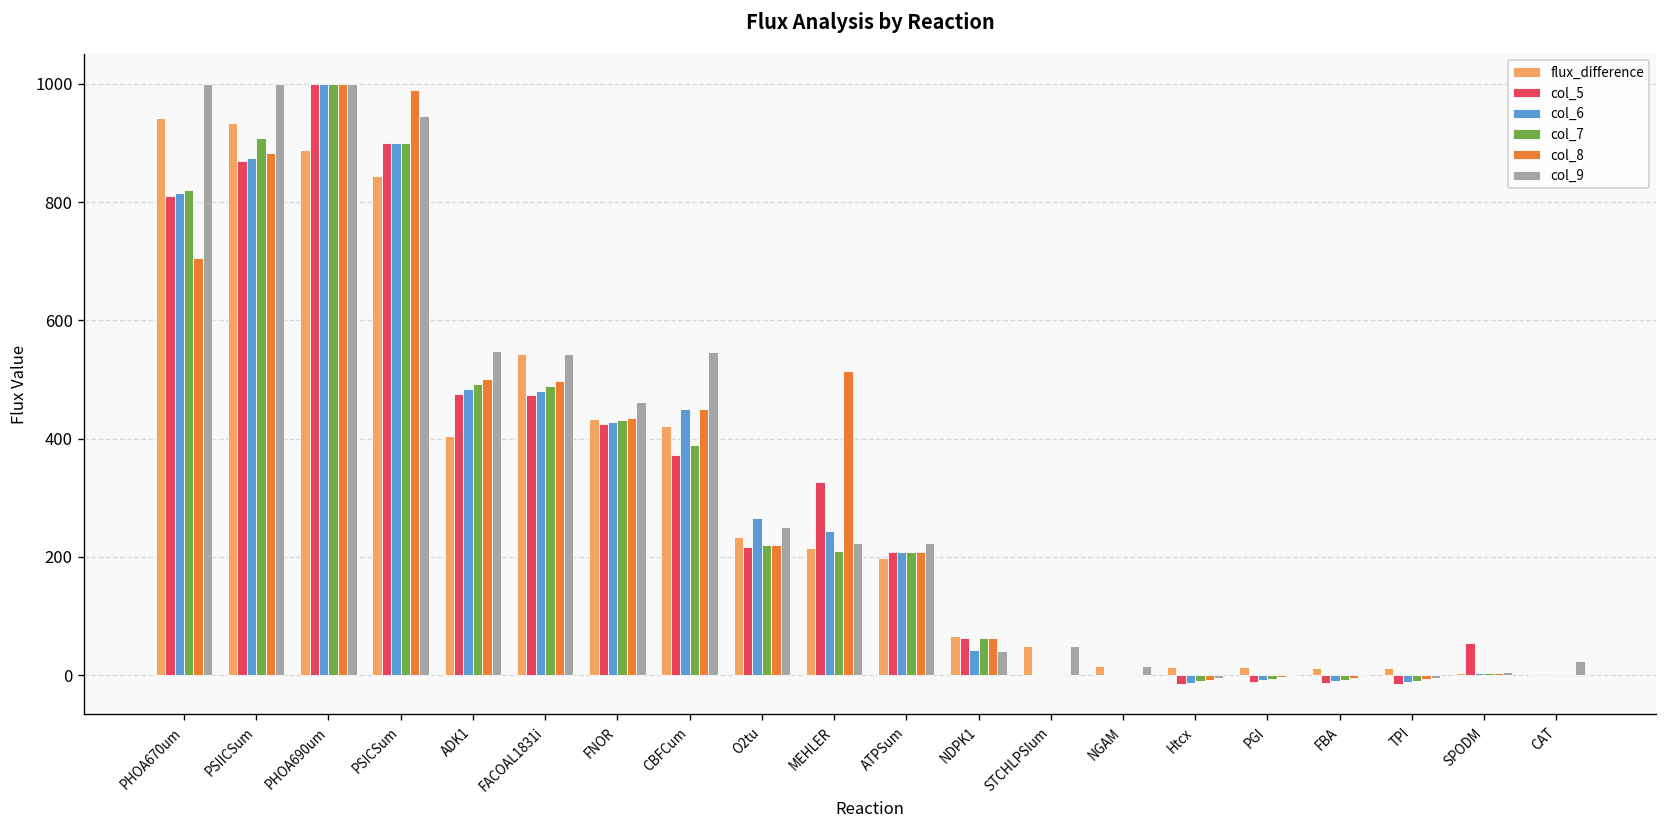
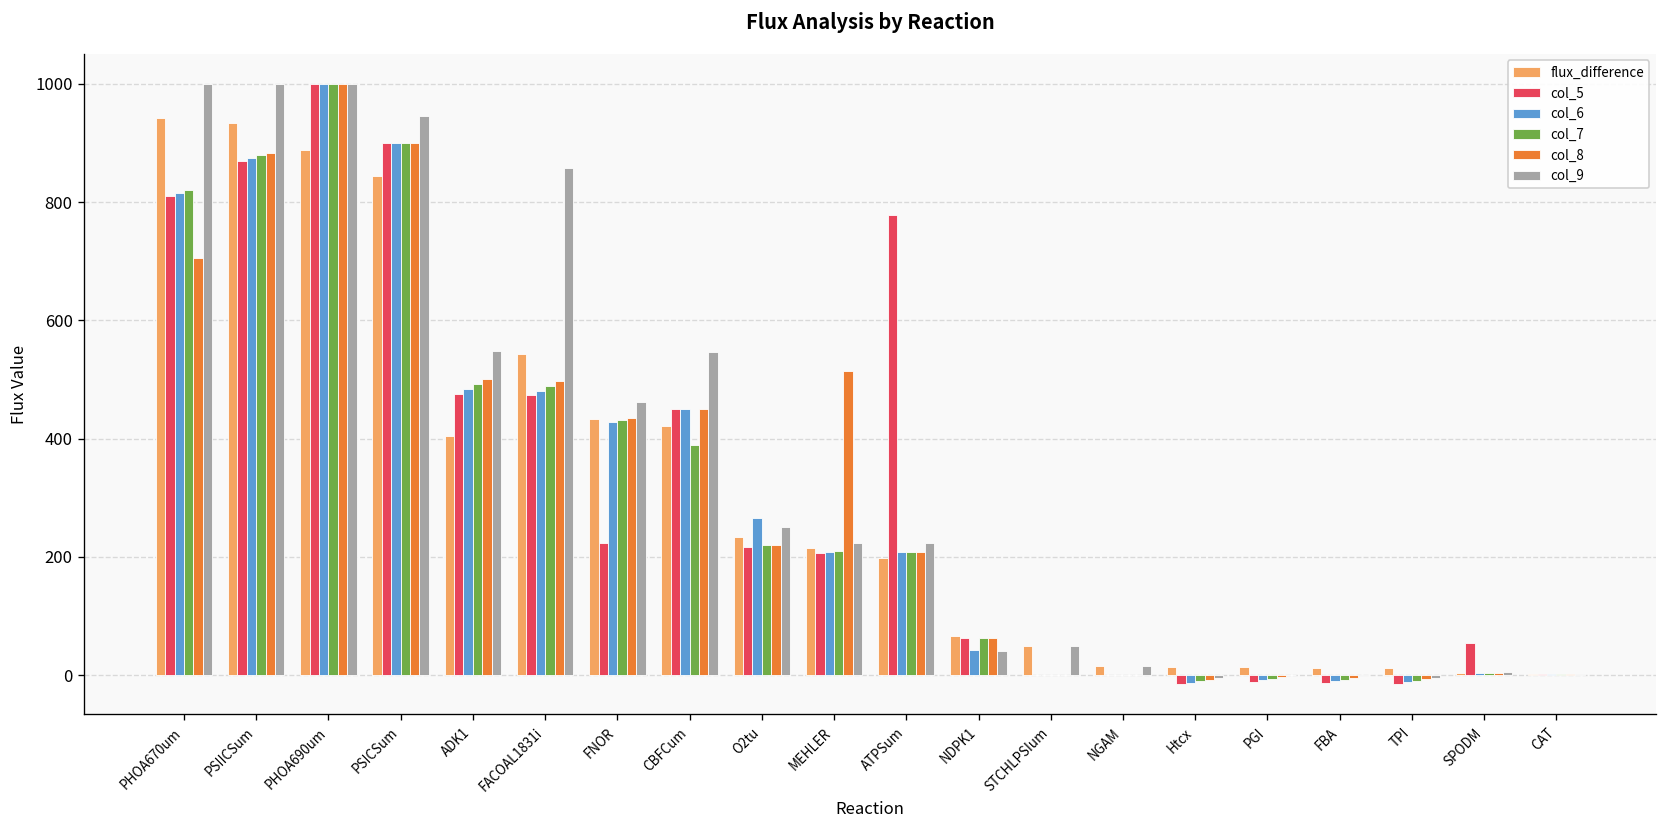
  {
    "flux_difference": {
      "PHOA670um": 940,
      "PSIICSum": 930,
      "PHOA690um": 890,
      "PSICSum": 840,
      "ADK1": 400,
      "FACOAL1831i": 540,
      "FNOR": 430,
      "CBFCum": 420,
      "O2tu": 230,
      "MEHLER": 210,
      "ATPSum": 200,
      "NDPK1": 70,
      "STCHLPSIum": 50,
      "NGAM": 20,
      "Htcx": 10,
      "PGI": 10,
      "FBA": 10,
      "TPI": 10
    },
    "col_5": {
      "PHOA670um": 810,
      "PSIICSum": 870,
      "PHOA690um": 1000,
      "PSICSum": 900,
      "ADK1": 480,
      "FACOAL1831i": 470,
-     "FNOR": 420,
-     "CBFCum": 370,
+     "FNOR": 220,
+     "CBFCum": 450,
      "O2tu": 220,
-     "MEHLER": 330,
-     "ATPSum": 210,
+     "MEHLER": 210,
+     "ATPSum": 780,
      "NDPK1": 60,
      "STCHLPSIum": 0,
      "NGAM": 0,
      "Htcx": -20,
      "PGI": -10,
      "FBA": -10,
      "TPI": -10,
      "SPODM": 60
    },
    "col_6": {
      "PHOA670um": 820,
      "PSIICSum": 870,
      "PHOA690um": 1000,
      "PSICSum": 900,
      "ADK1": 480,
      "FACOAL1831i": 480,
      "FNOR": 430,
      "CBFCum": 450,
      "O2tu": 270,
-     "MEHLER": 240,
+     "MEHLER": 210,
      "ATPSum": 210,
      "NDPK1": 40,
      "STCHLPSIum": 0,
      "NGAM": 0,
      "Htcx": -10,
      "PGI": -10,
      "FBA": -10,
      "TPI": -10
    },
    "col_7": {
      "PHOA670um": 820,
-     "PSIICSum": 910,
+     "PSIICSum": 880,
      "PHOA690um": 1000,
      "PSICSum": 900,
      "ADK1": 490,
      "FACOAL1831i": 490,
      "FNOR": 430,
      "CBFCum": 390,
      "O2tu": 220,
      "MEHLER": 210,
      "ATPSum": 210,
      "NDPK1": 60,
      "STCHLPSIum": 0,
      "NGAM": 0,
      "Htcx": -10,
      "PGI": -10,
      "FBA": -10,
      "TPI": -10
    },
    "col_8": {
      "PHOA670um": 710,
      "PSIICSum": 880,
      "PHOA690um": 1000,
-     "PSICSum": 990,
+     "PSICSum": 900,
      "ADK1": 500,
      "FACOAL1831i": 500,
      "FNOR": 440,
      "CBFCum": 450,
      "O2tu": 220,
      "MEHLER": 510,
      "ATPSum": 210,
      "NDPK1": 60,
      "STCHLPSIum": 0,
      "NGAM": 0,
      "Htcx": -10,
      "FBA": -10,
      "TPI": -10
    },
    "col_9": {
      "PHOA670um": 1000,
      "PSIICSum": 1000,
      "PHOA690um": 1000,
      "PSICSum": 950,
      "ADK1": 550,
-     "FACOAL1831i": 540,
+     "FACOAL1831i": 860,
      "FNOR": 460,
      "CBFCum": 550,
      "O2tu": 250,
      "MEHLER": 220,
      "ATPSum": 220,
      "NDPK1": 40,
      "STCHLPSIum": 50,
      "NGAM": 20,
-     "CAT": 20
+     "CAT": 0
    }
  }
